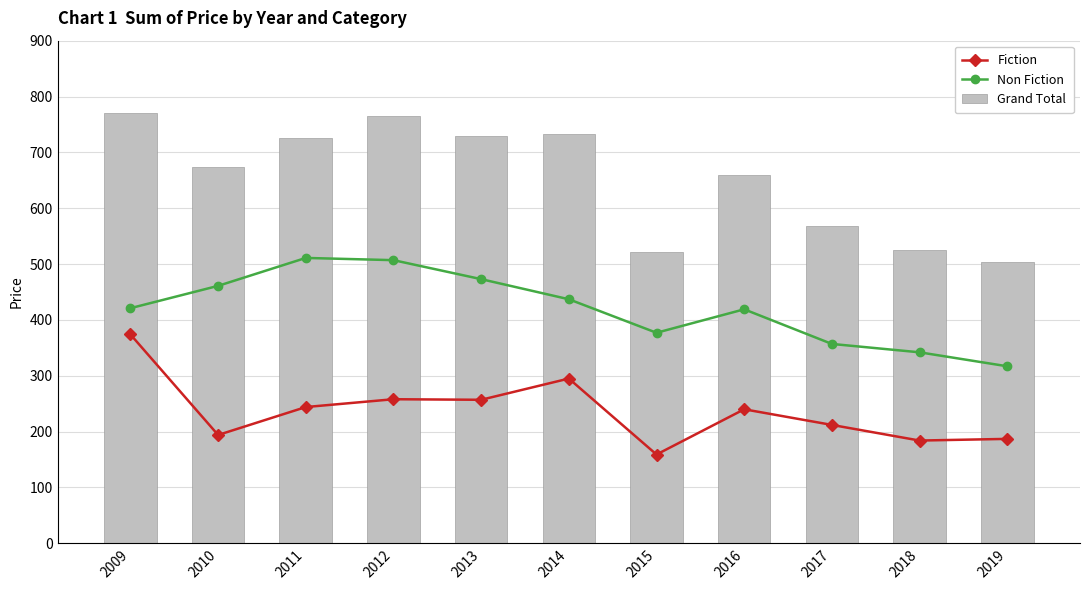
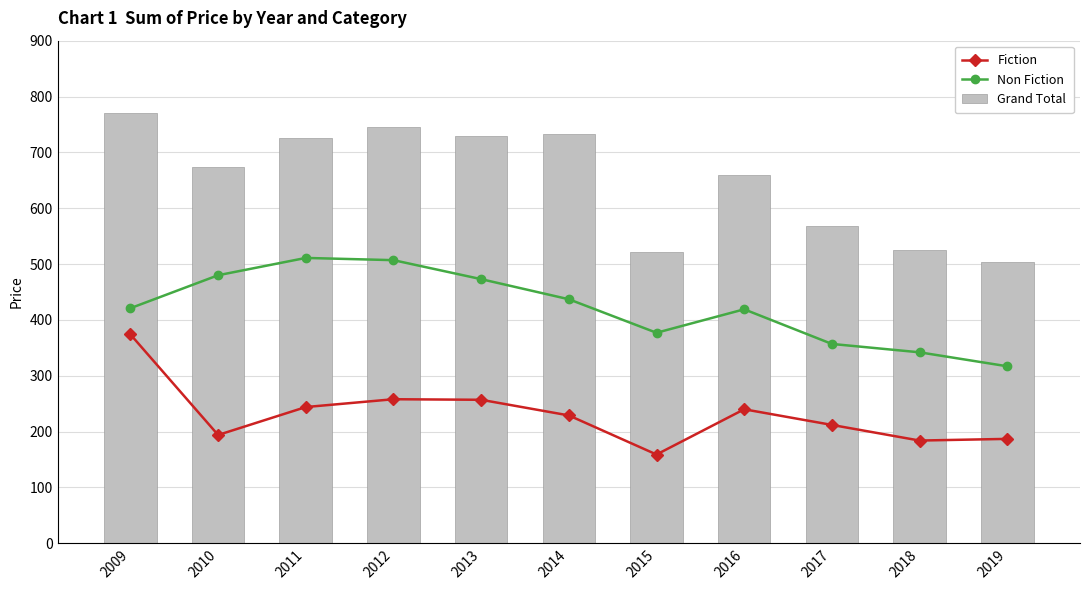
  {
    "Fiction": {
      "2009": 370,
      "2010": 190,
      "2011": 240,
      "2012": 260,
      "2013": 260,
-     "2014": 300,
+     "2014": 230,
      "2015": 160,
      "2016": 240,
      "2017": 210,
      "2018": 180,
      "2019": 190
    },
    "Grand Total": {
      "2009": 770,
      "2010": 670,
      "2011": 730,
-     "2012": 770,
+     "2012": 750,
      "2013": 730,
      "2014": 730,
      "2015": 520,
      "2016": 660,
      "2017": 570,
      "2018": 530,
      "2019": 500
    },
    "Non Fiction": {
      "2009": 420,
-     "2010": 460,
+     "2010": 480,
      "2011": 510,
      "2012": 510,
      "2013": 470,
      "2014": 440,
      "2015": 380,
      "2016": 420,
      "2017": 360,
      "2018": 340,
      "2019": 320
    }
  }
